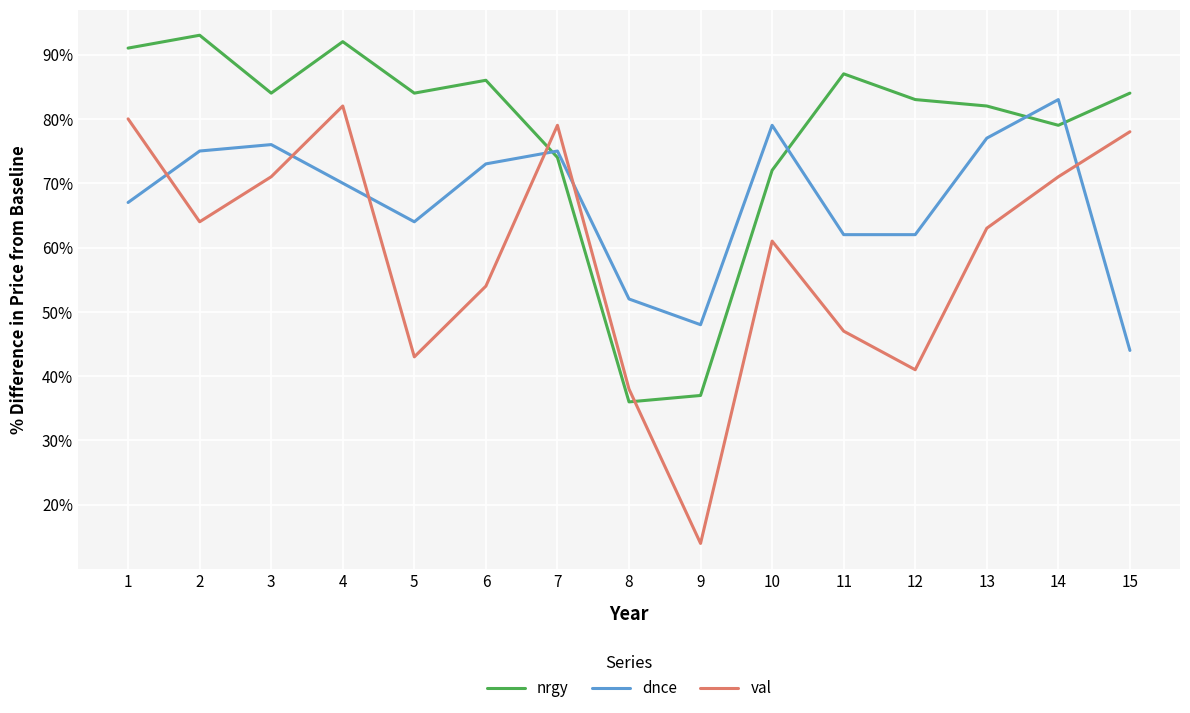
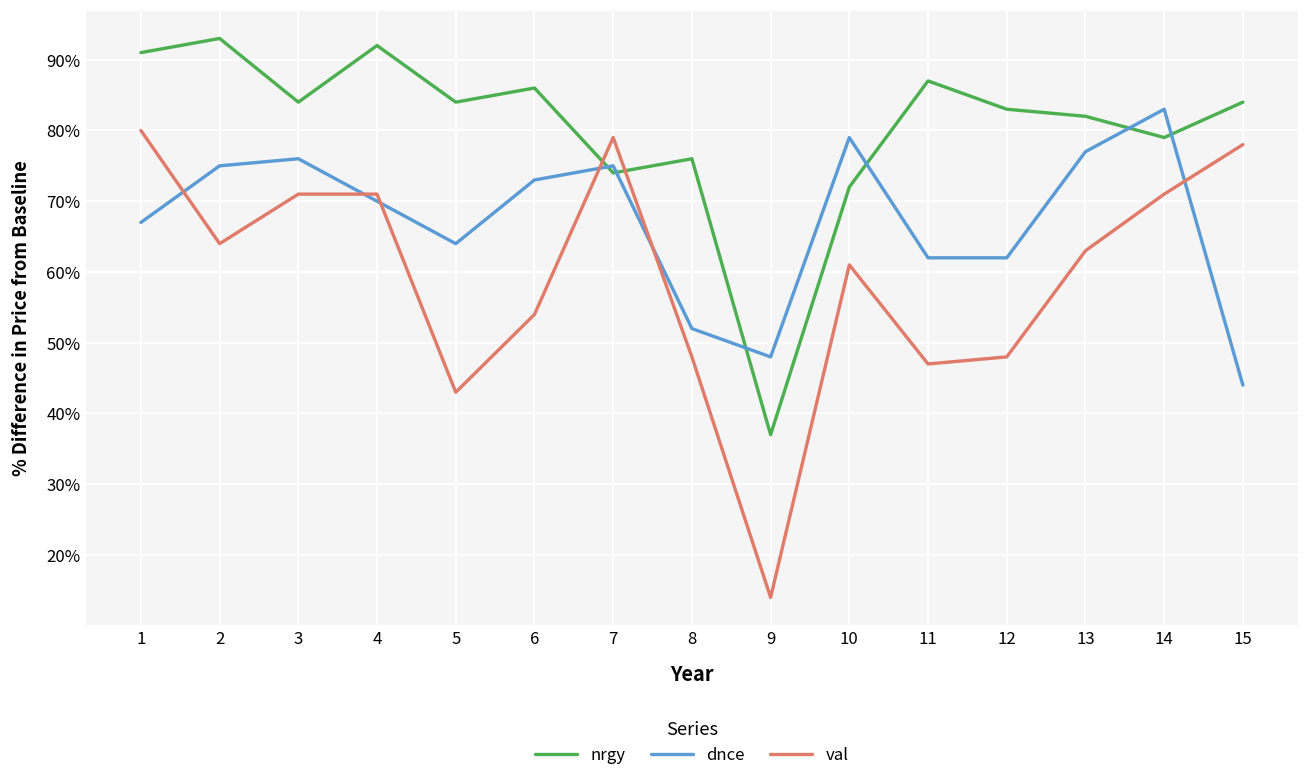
  {
    "nrgy": {
      "1": "91%",
      "2": "93%",
      "3": "84%",
      "4": "92%",
      "5": "84%",
      "6": "86%",
      "7": "74%",
-     "8": "36%",
+     "8": "76%",
      "9": "37%",
      "10": "72%",
      "11": "87%",
      "12": "83%",
      "13": "82%",
      "14": "79%",
      "15": "84%"
    },
    "dnce": {
      "1": "67%",
      "2": "75%",
      "3": "76%",
      "4": "70%",
      "5": "64%",
      "6": "73%",
      "7": "75%",
      "8": "52%",
      "9": "48%",
      "10": "79%",
      "11": "62%",
      "12": "62%",
      "13": "77%",
      "14": "83%",
      "15": "44%"
    },
    "val": {
      "1": "80%",
      "2": "64%",
      "3": "71%",
-     "4": "82%",
+     "4": "71%",
      "5": "43%",
      "6": "54%",
      "7": "79%",
-     "8": "38%",
+     "8": "48%",
      "9": "14%",
      "10": "61%",
      "11": "47%",
-     "12": "41%",
+     "12": "48%",
      "13": "63%",
      "14": "71%",
      "15": "78%"
    }
  }
